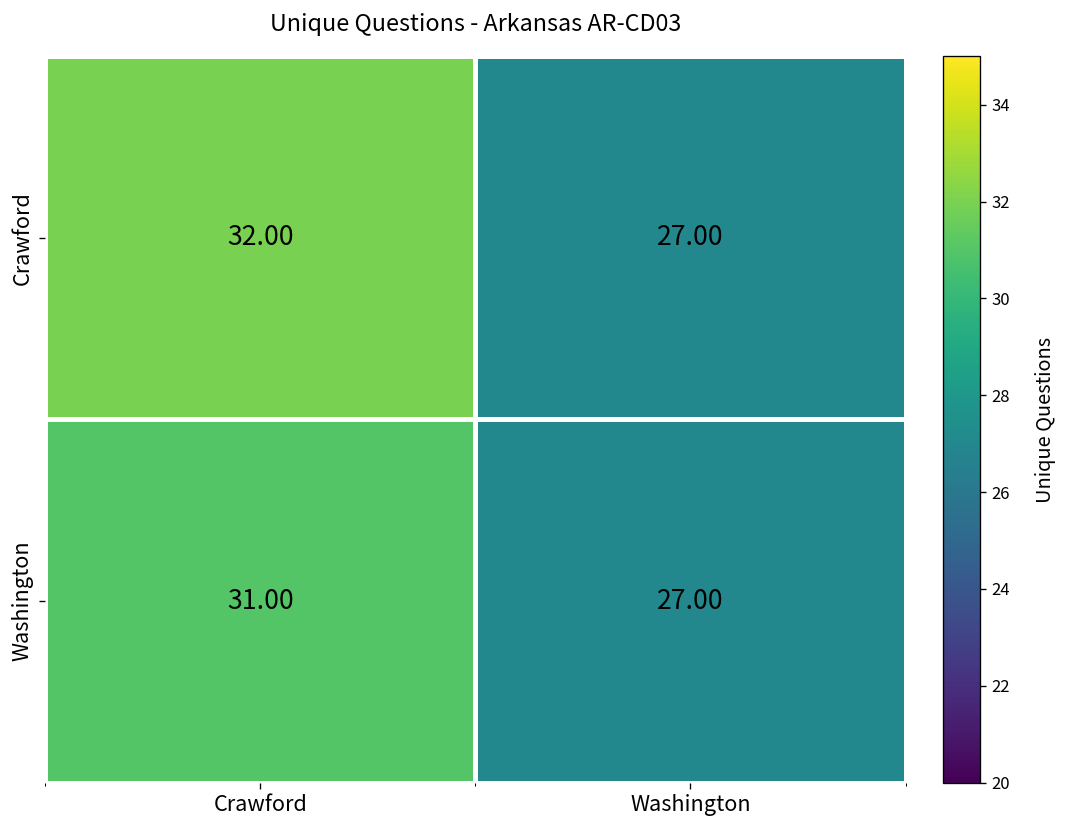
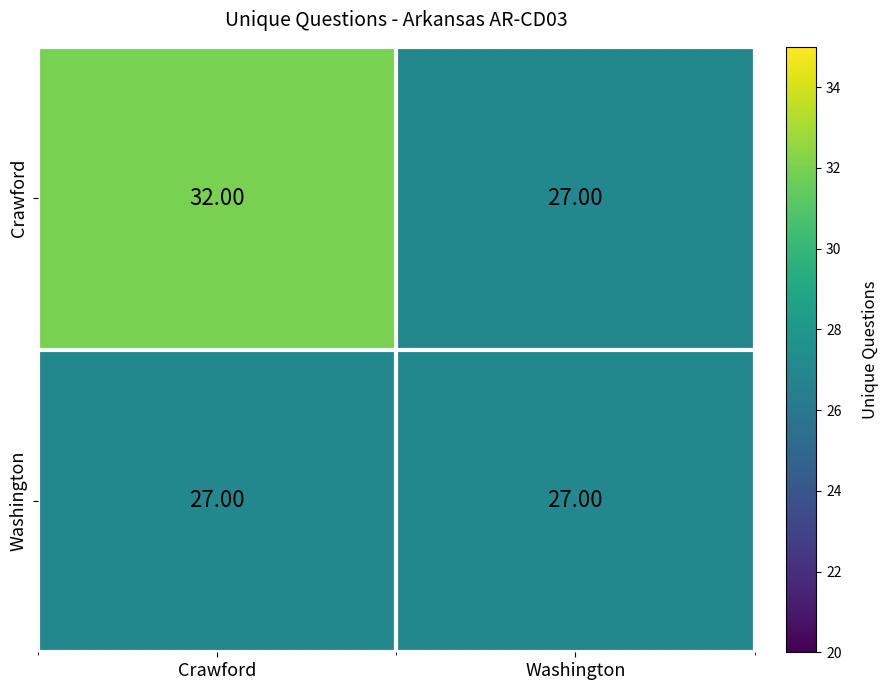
  {
    "Crawford": {
      "Crawford": 32.00,
      "Washington": 27.00
    },
    "Washington": {
-     "Crawford": 31.00,
+     "Crawford": 27.00,
      "Washington": 27.00
    }
  }
